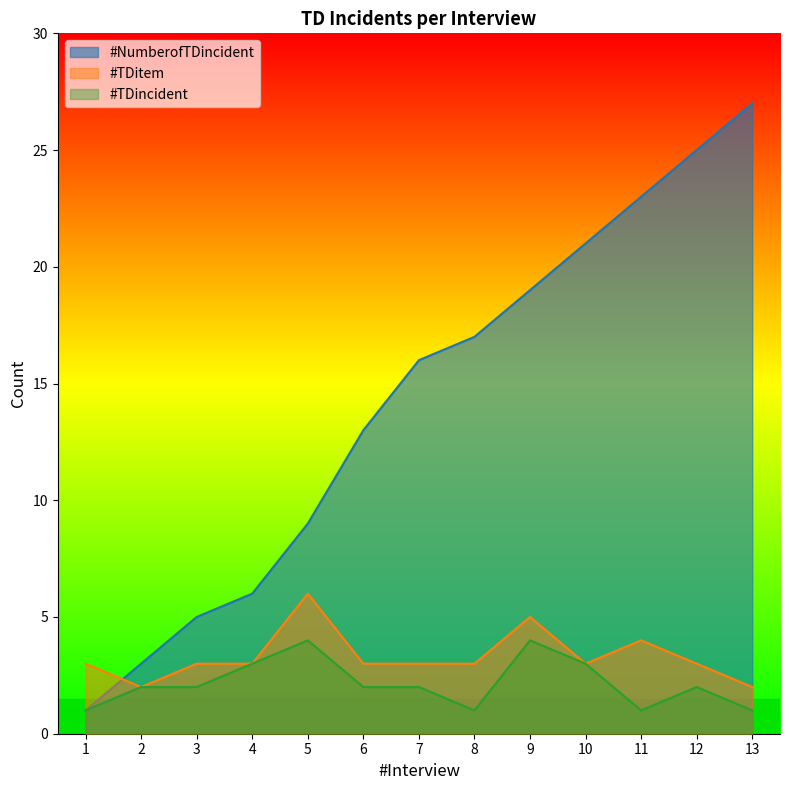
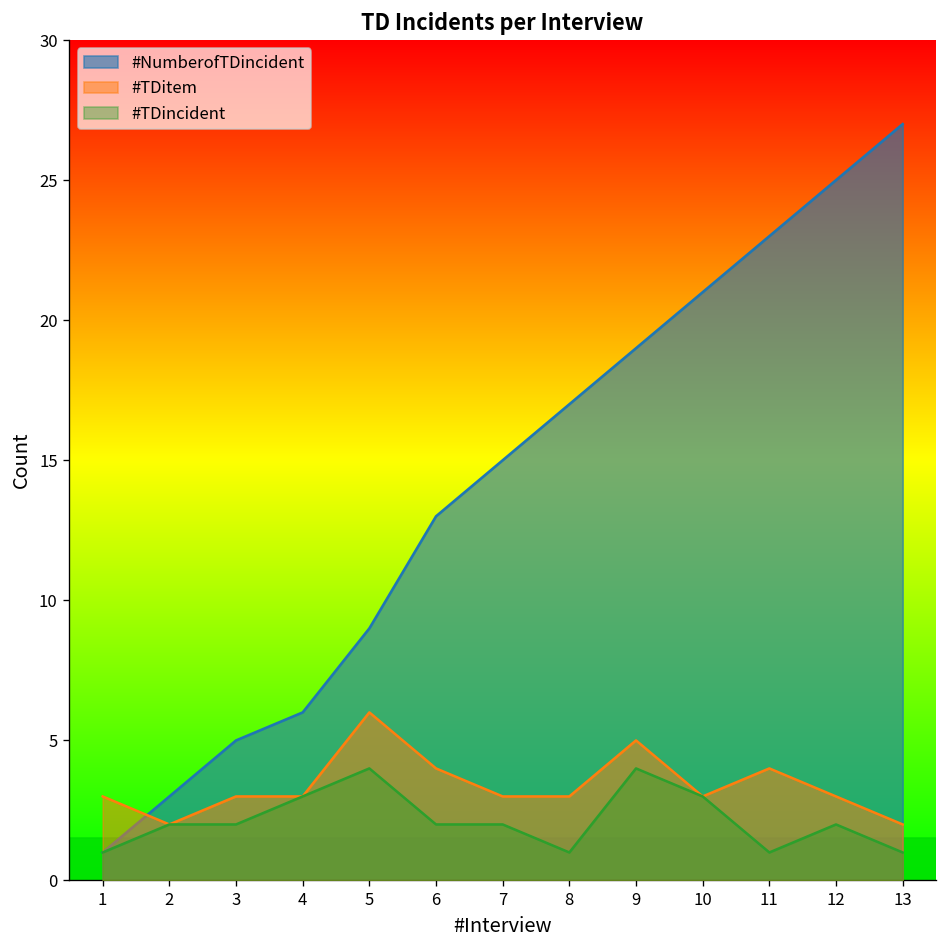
  {
    "#NumberofTDincident": {
      "2": 3,
      "3": 5,
      "4": 6,
      "5": 9,
      "6": 13,
-     "7": 16,
+     "7": 15,
      "8": 17,
      "9": 19,
      "10": 21,
      "11": 23,
      "12": 25,
      "13": 27
    },
    "#TDitem": {
      "1": 3,
      "3": 3,
      "5": 6,
-     "6": 3,
+     "6": 4,
      "7": 3,
      "8": 3,
      "9": 5,
      "11": 4,
      "12": 3,
      "13": 2
    },
    "#TDincident": {
      "3": 2,
      "5": 4,
      "6": 2,
      "7": 2,
      "9": 4,
      "12": 2
    }
  }
